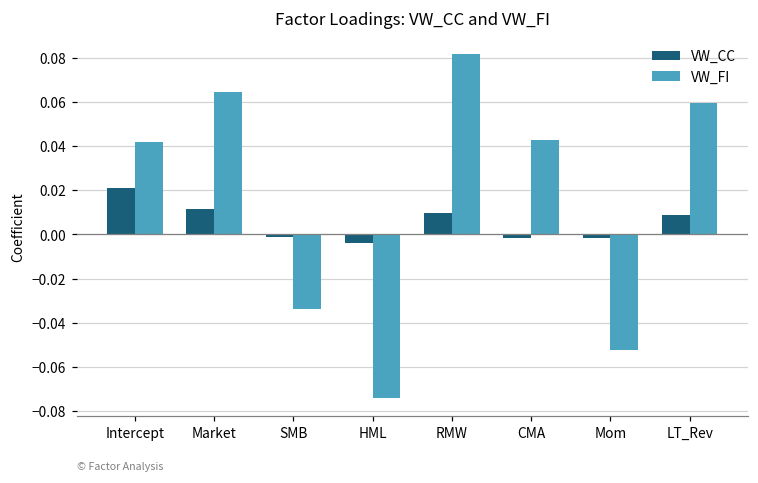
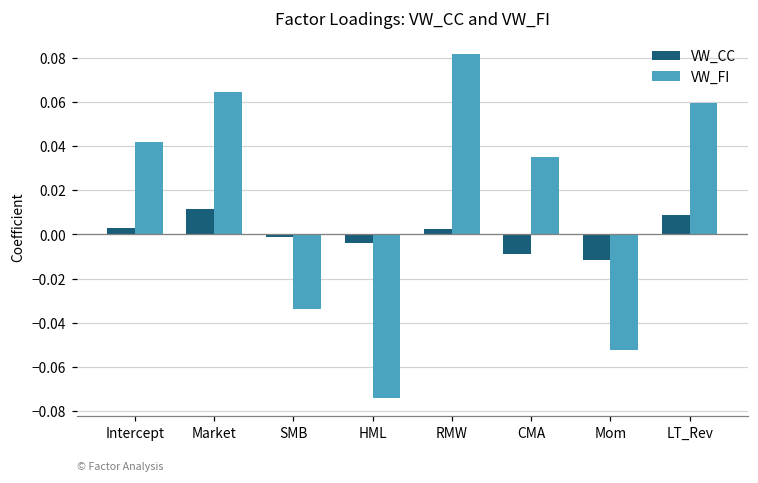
  {
    "VW_CC": {
-     "Intercept": 0.021,
+     "Intercept": 0.003,
      "Market": 0.011,
      "SMB": -0.001,
      "HML": -0.004,
-     "RMW": 0.010,
-     "CMA": -0.002,
-     "Mom": -0.002,
+     "RMW": 0.003,
+     "CMA": -0.009,
+     "Mom": -0.012,
      "LT_Rev": 0.009
    },
    "VW_FI": {
      "Intercept": 0.042,
      "Market": 0.065,
      "SMB": -0.034,
      "HML": -0.074,
      "RMW": 0.082,
-     "CMA": 0.043,
+     "CMA": 0.035,
      "Mom": -0.052,
      "LT_Rev": 0.060
    }
  }
